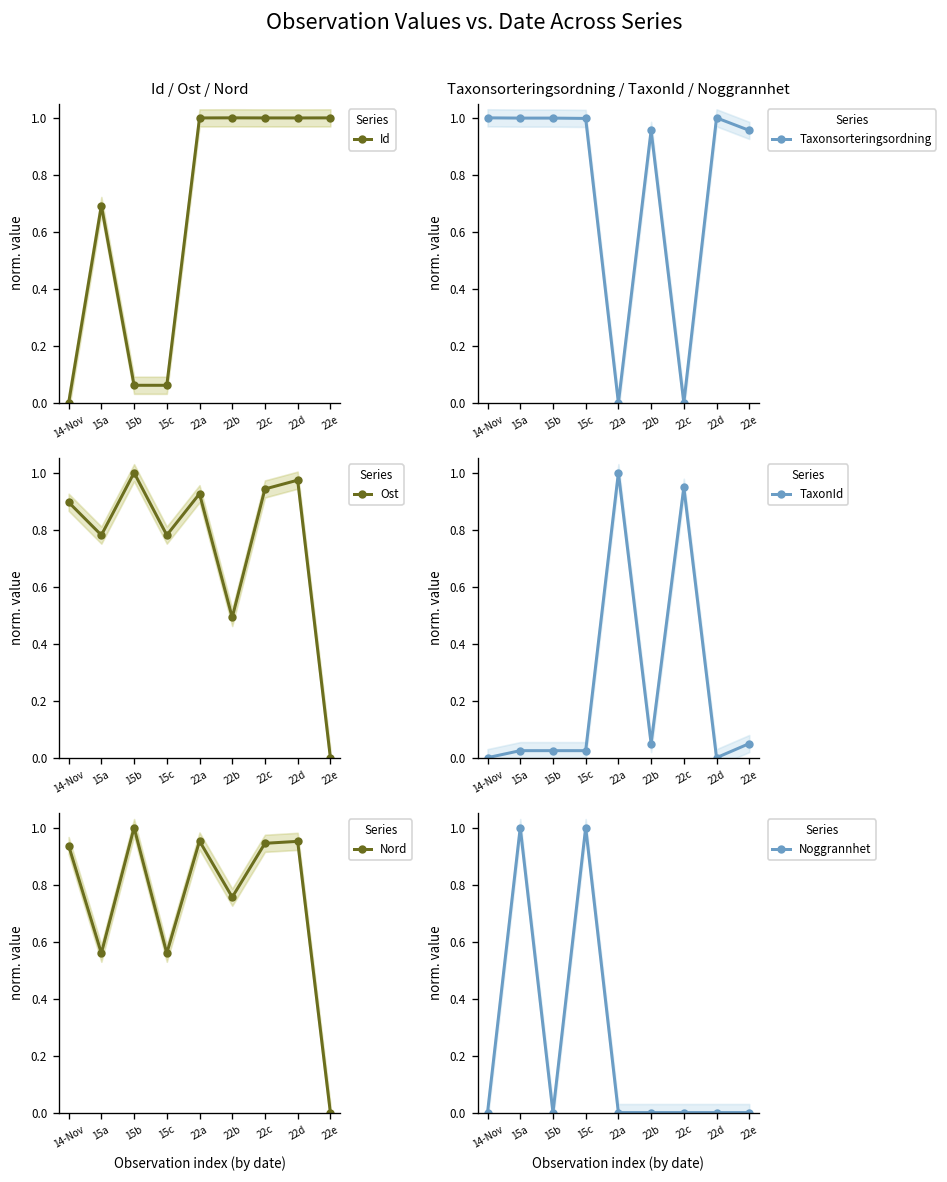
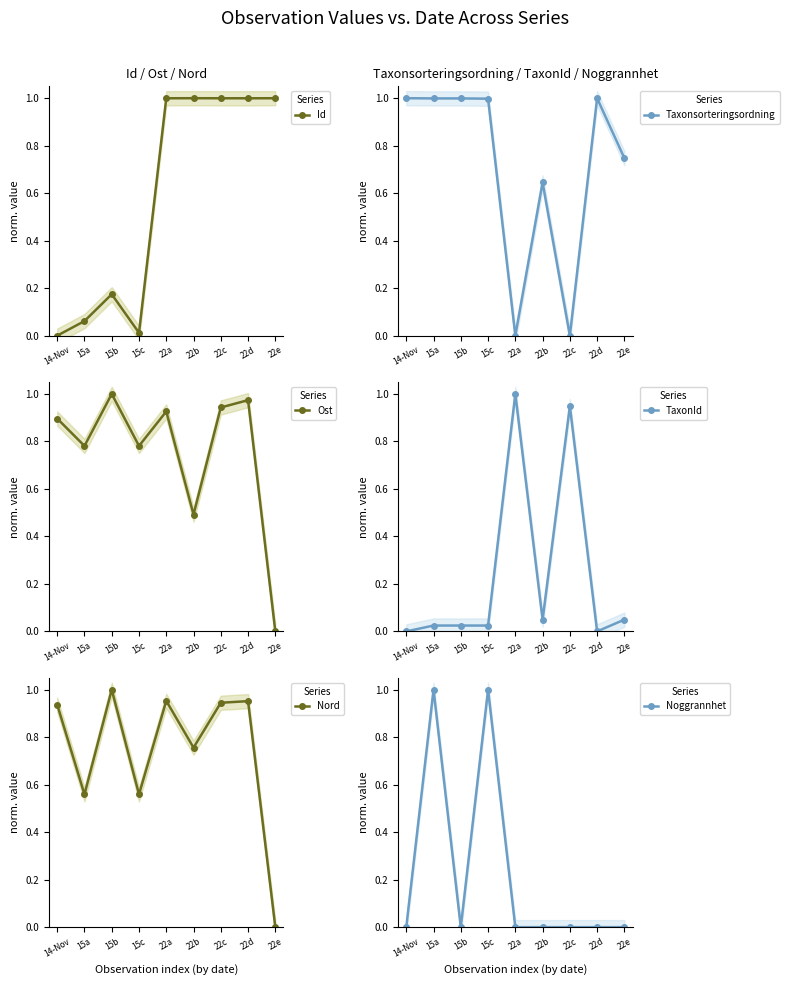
  {
    "Id / Ost / Nord": {
      "Id": {
        "14-Nov": 0.00,
-       "15a": 0.69,
-       "15b": 0.06,
-       "15c": 0.06,
+       "15a": 0.06,
+       "15b": 0.17,
+       "15c": 0.01,
        "22a": 1.00,
        "22b": 1.00,
        "22c": 1.00,
        "22d": 1.00,
        "22e": 1.00
      }
    },
    "Taxonsorteringsordning / TaxonId / Noggrannhet": {
      "Taxonsorteringsordning": {
        "14-Nov": 1.00,
        "15a": 1.00,
        "15b": 1.00,
        "15c": 1.00,
        "22a": 0.00,
-       "22b": 0.96,
+       "22b": 0.65,
        "22c": 0.00,
        "22d": 1.00,
-       "22e": 0.96
+       "22e": 0.75
      }
    }
  }
